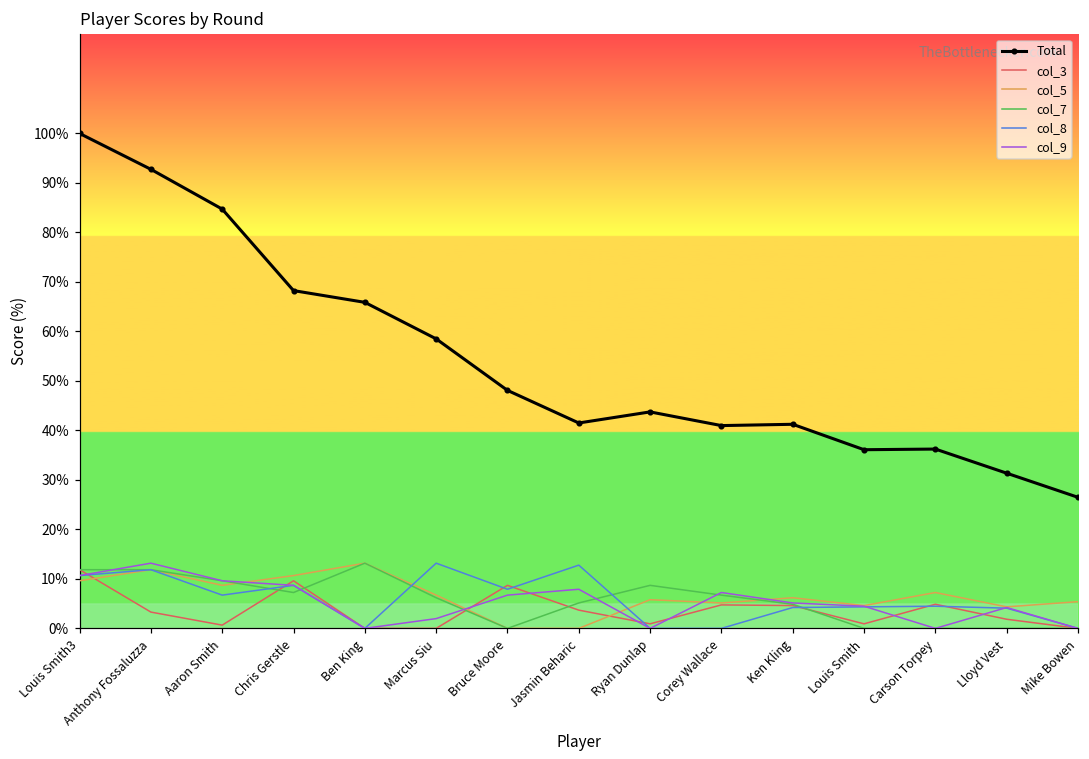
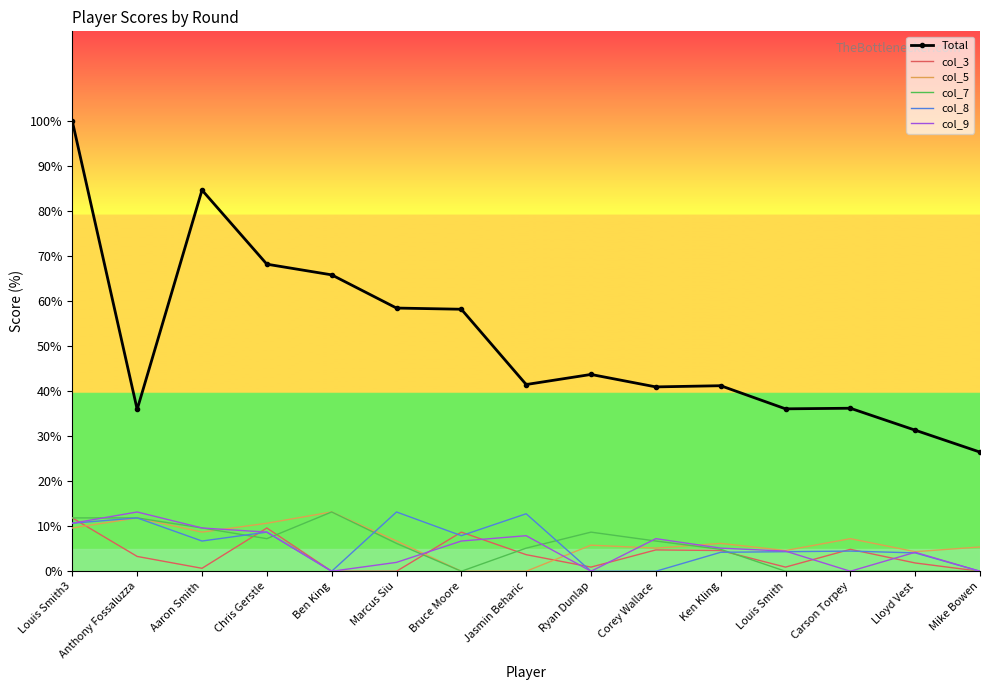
  {
    "Total": {
      "Louis Smith3": "100%",
-     "Anthony Fossaluzza": "93%",
+     "Anthony Fossaluzza": "36%",
      "Aaron Smith": "85%",
      "Chris Gerstle": "68%",
      "Ben King": "66%",
      "Marcus Siu": "58%",
-     "Bruce Moore": "48%",
+     "Bruce Moore": "58%",
      "Jasmin Beharic": "42%",
      "Ryan Dunlap": "44%",
      "Corey Wallace": "41%",
      "Ken Kling": "41%",
      "Louis Smith": "36%",
      "Carson Torpey": "36%",
      "Lloyd Vest": "31%",
      "Mike Bowen": "26%"
    },
    "col_3": {
      "Chris Gerstle": "10%",
      "Bruce Moore": "9%"
    },
    "col_5": {
      "Louis Smith3": "10%",
      "Aaron Smith": "9%",
      "Chris Gerstle": "11%",
      "Ryan Dunlap": "6%",
      "Ken Kling": "6%",
      "Carson Torpey": "7%",
      "Mike Bowen": "5%"
    },
    "col_7": {
      "Chris Gerstle": "7%",
      "Jasmin Beharic": "5%",
      "Ryan Dunlap": "9%"
    },
    "col_8": {
      "Aaron Smith": "7%",
      "Marcus Siu": "13%",
      "Bruce Moore": "8%",
      "Jasmin Beharic": "13%"
    },
    "col_9": {
      "Anthony Fossaluzza": "13%",
      "Bruce Moore": "7%",
      "Jasmin Beharic": "8%"
    }
  }
